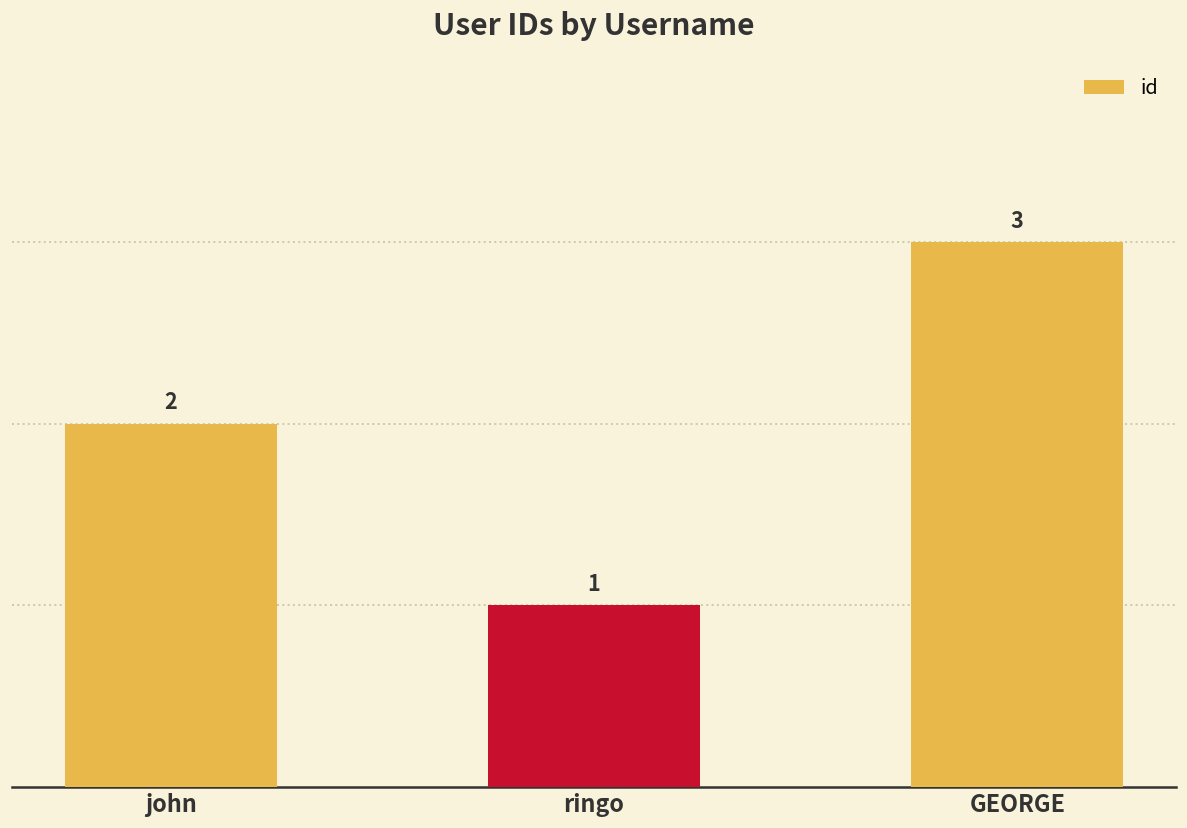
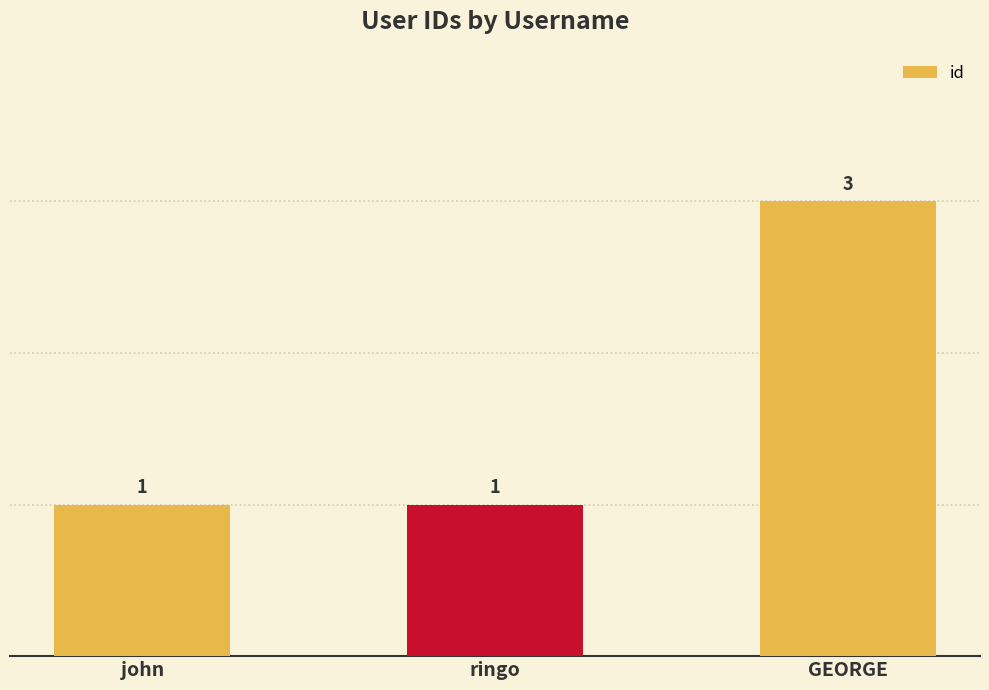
  {
-   "john": 2,
+   "john": 1,
    "ringo": 1,
    "GEORGE": 3
  }
